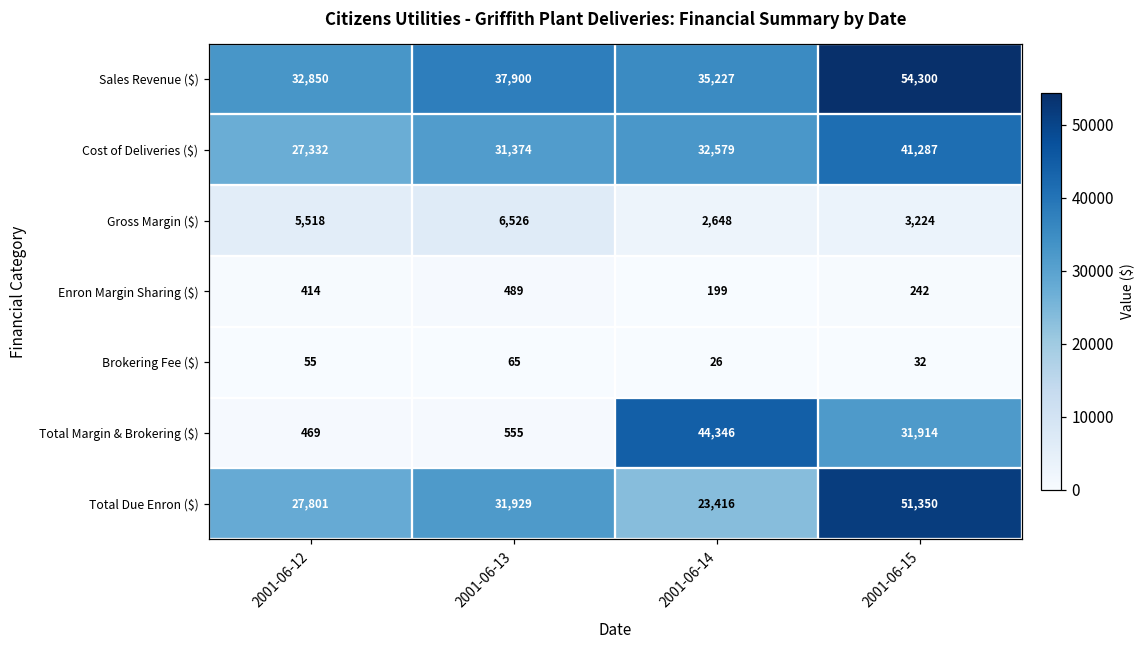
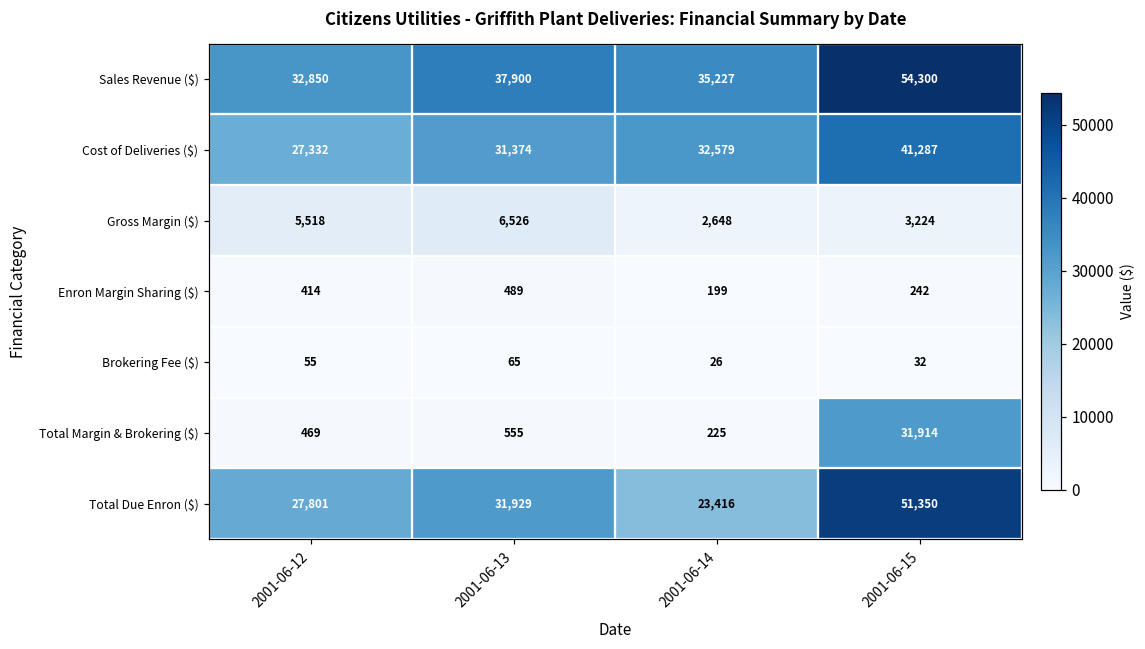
  {
    "Sales Revenue ($)": {
      "2001-06-12": "32,850",
      "2001-06-13": "37,900",
      "2001-06-14": "35,227",
      "2001-06-15": "54,300"
    },
    "Cost of Deliveries ($)": {
      "2001-06-12": "27,332",
      "2001-06-13": "31,374",
      "2001-06-14": "32,579",
      "2001-06-15": "41,287"
    },
    "Gross Margin ($)": {
      "2001-06-12": "5,518",
      "2001-06-13": "6,526",
      "2001-06-14": "2,648",
      "2001-06-15": "3,224"
    },
    "Enron Margin Sharing ($)": {
      "2001-06-12": "414",
      "2001-06-13": "489",
      "2001-06-14": "199",
      "2001-06-15": "242"
    },
    "Brokering Fee ($)": {
      "2001-06-12": "55",
      "2001-06-13": "65",
      "2001-06-14": "26",
      "2001-06-15": "32"
    },
    "Total Margin & Brokering ($)": {
      "2001-06-12": "469",
      "2001-06-13": "555",
-     "2001-06-14": "44,346",
+     "2001-06-14": "225",
      "2001-06-15": "31,914"
    },
    "Total Due Enron ($)": {
      "2001-06-12": "27,801",
      "2001-06-13": "31,929",
      "2001-06-14": "23,416",
      "2001-06-15": "51,350"
    }
  }
